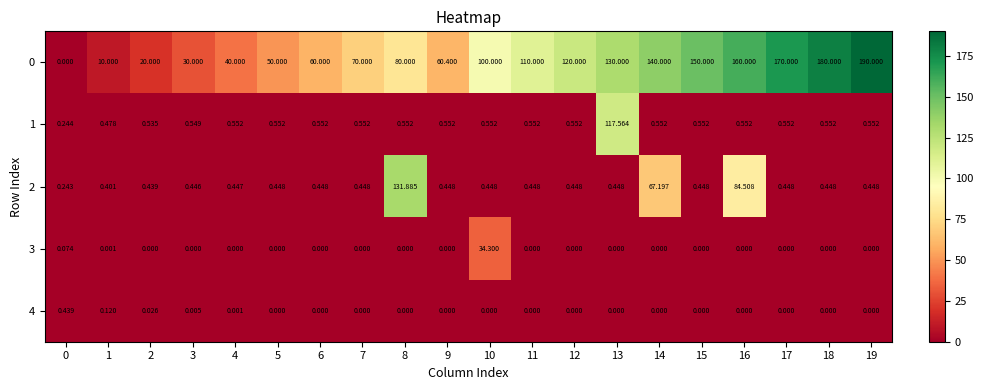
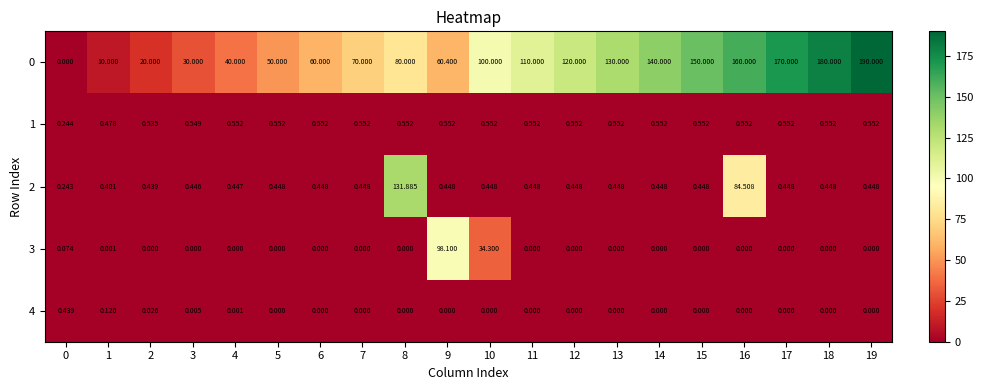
  {
    "0": {
      "0": 0.000,
      "1": 10.000,
      "2": 20.000,
      "3": 30.000,
      "4": 40.000,
      "5": 50.000,
      "6": 60.000,
      "7": 70.000,
      "8": 80.000,
      "9": 60.400,
      "10": 100.000,
      "11": 110.000,
      "12": 120.000,
      "13": 130.000,
      "14": 140.000,
      "15": 150.000,
      "16": 160.000,
      "17": 170.000,
      "18": 180.000,
      "19": 190.000
    },
    "1": {
      "0": 0.244,
      "1": 0.478,
      "2": 0.535,
      "3": 0.549,
      "4": 0.552,
      "5": 0.552,
      "6": 0.552,
      "7": 0.552,
      "8": 0.552,
      "9": 0.552,
      "10": 0.552,
      "11": 0.552,
      "12": 0.552,
-     "13": 117.564,
+     "13": 0.552,
      "14": 0.552,
      "15": 0.552,
      "16": 0.552,
      "17": 0.552,
      "18": 0.552,
      "19": 0.552
    },
    "2": {
      "0": 0.243,
      "1": 0.401,
      "2": 0.439,
      "3": 0.446,
      "4": 0.447,
      "5": 0.448,
      "6": 0.448,
      "7": 0.448,
      "8": 131.885,
      "9": 0.448,
      "10": 0.448,
      "11": 0.448,
      "12": 0.448,
      "13": 0.448,
-     "14": 67.197,
+     "14": 0.448,
      "15": 0.448,
      "16": 84.508,
      "17": 0.448,
      "18": 0.448,
      "19": 0.448
    },
    "3": {
      "0": 0.074,
      "1": 0.001,
      "2": 0.000,
      "3": 0.000,
      "4": 0.000,
      "5": 0.000,
      "6": 0.000,
      "7": 0.000,
      "8": 0.000,
-     "9": 0.000,
+     "9": 98.100,
      "10": 34.300,
      "11": 0.000,
      "12": 0.000,
      "13": 0.000,
      "14": 0.000,
      "15": 0.000,
      "16": 0.000,
      "17": 0.000,
      "18": 0.000,
      "19": 0.000
    },
    "4": {
      "0": 0.439,
      "1": 0.120,
      "2": 0.026,
      "3": 0.005,
      "4": 0.001,
      "5": 0.000,
      "6": 0.000,
      "7": 0.000,
      "8": 0.000,
      "9": 0.000,
      "10": 0.000,
      "11": 0.000,
      "12": 0.000,
      "13": 0.000,
      "14": 0.000,
      "15": 0.000,
      "16": 0.000,
      "17": 0.000,
      "18": 0.000,
      "19": 0.000
    }
  }
